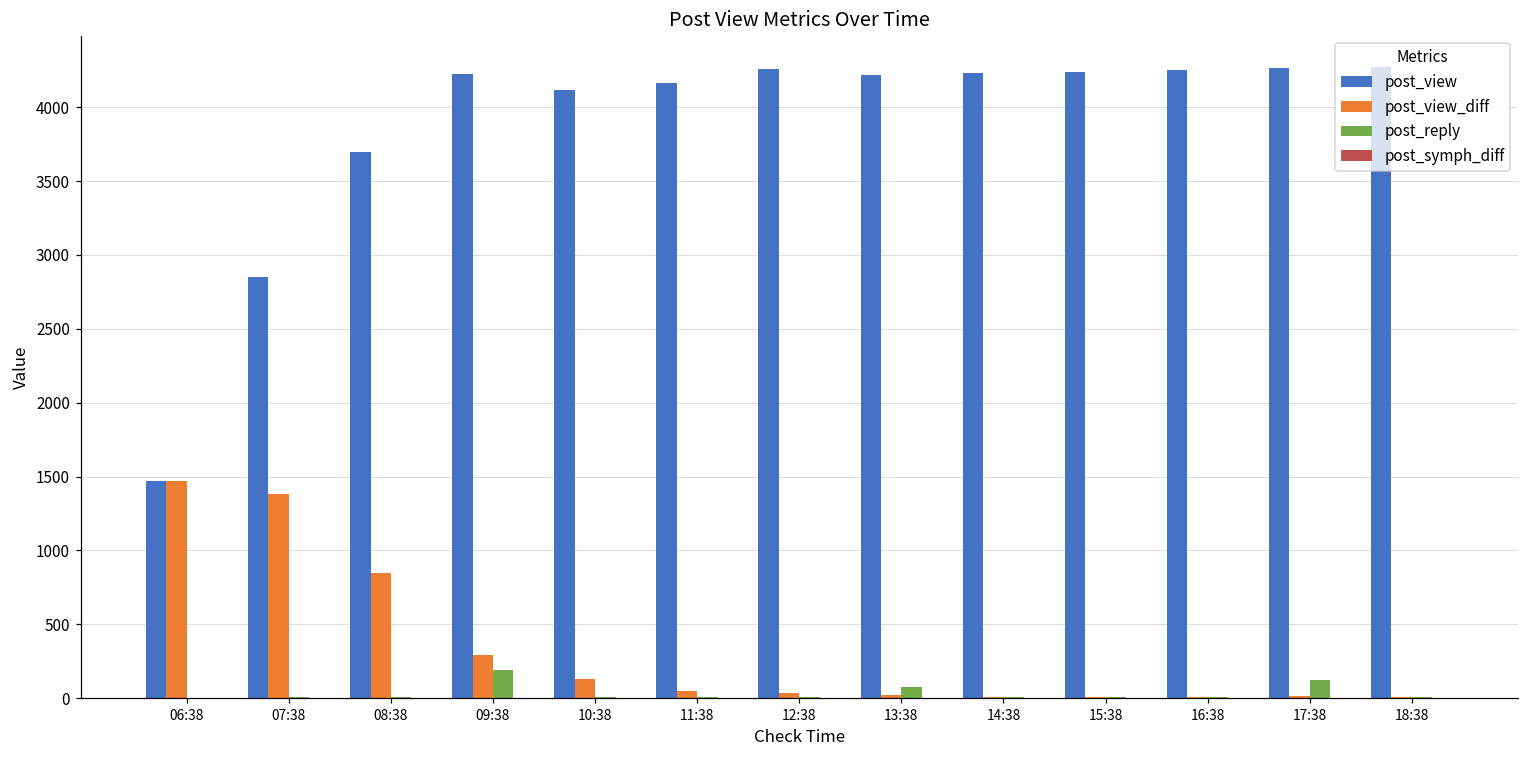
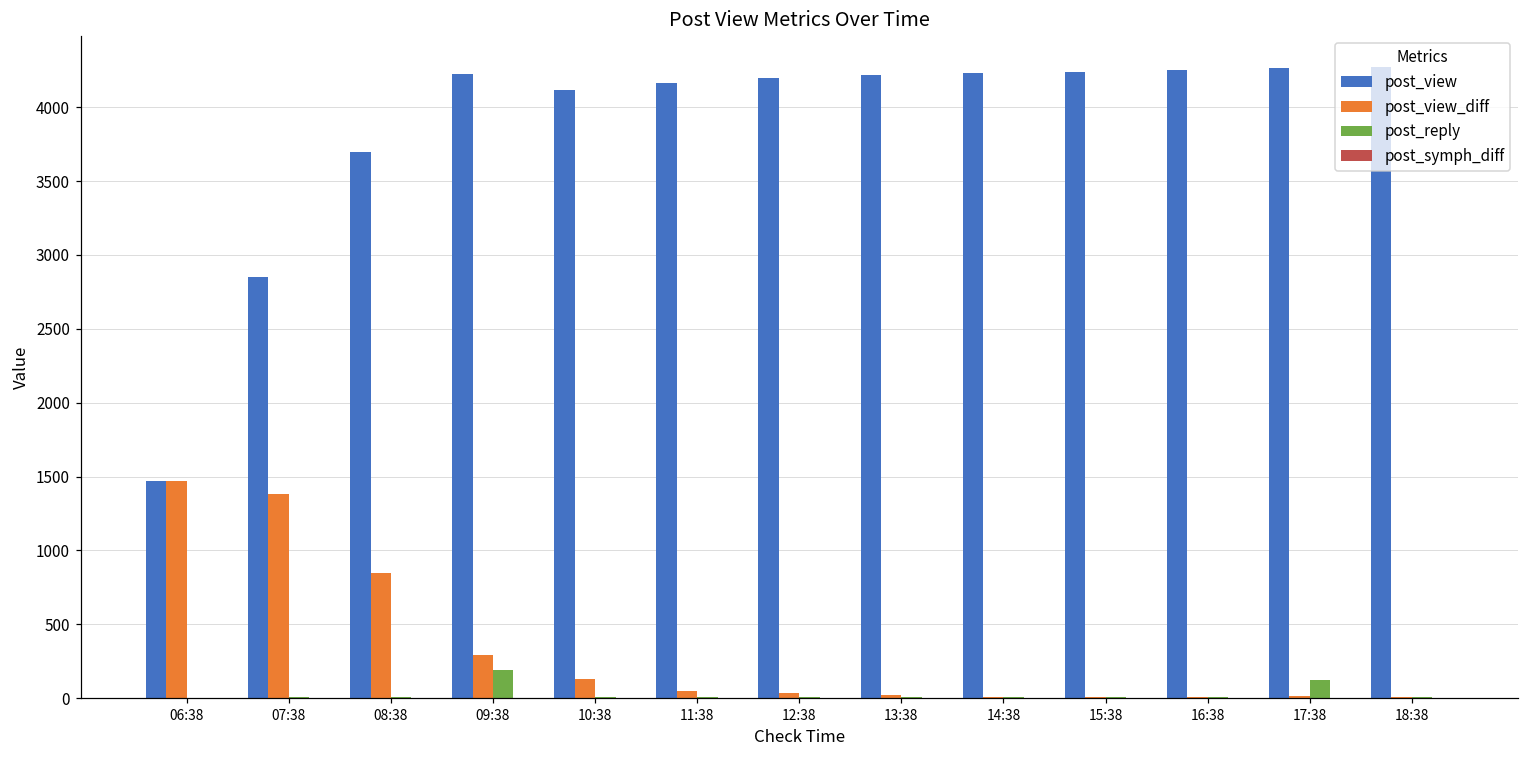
  {
    "post_view": {
      "06:38": 1470,
      "07:38": 2850,
      "08:38": 3690,
      "09:38": 4230,
      "10:38": 4110,
      "11:38": 4160,
-     "12:38": 4260,
+     "12:38": 4200,
      "13:38": 4220,
      "14:38": 4230,
      "15:38": 4240,
      "16:38": 4250,
      "17:38": 4260
    },
    "post_view_diff": {
      "06:38": 1470,
      "07:38": 1380,
      "08:38": 850,
      "09:38": 290,
      "10:38": 130,
      "11:38": 50,
      "12:38": 30,
      "13:38": 20
    },
    "post_reply": {
      "09:38": 190,
-     "13:38": 80,
+     "13:38": 10,
      "17:38": 120
    },
    "post_symph_diff": {
      "06:38": 0,
      "07:38": 0,
      "08:38": 0,
      "09:38": 0,
      "10:38": 0,
      "11:38": 0,
      "12:38": 0,
      "13:38": 0,
      "14:38": 0,
      "15:38": 0,
      "16:38": 0,
      "17:38": 0,
      "18:38": 0
    }
  }
